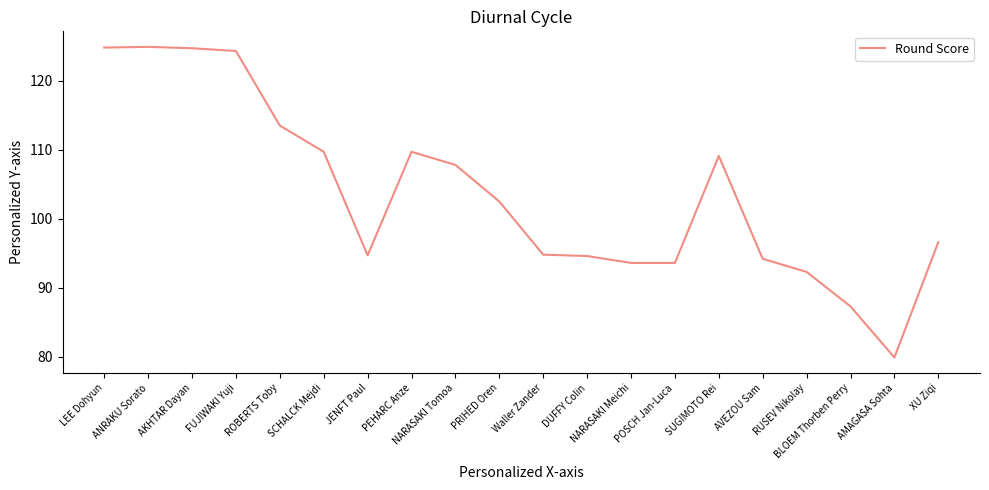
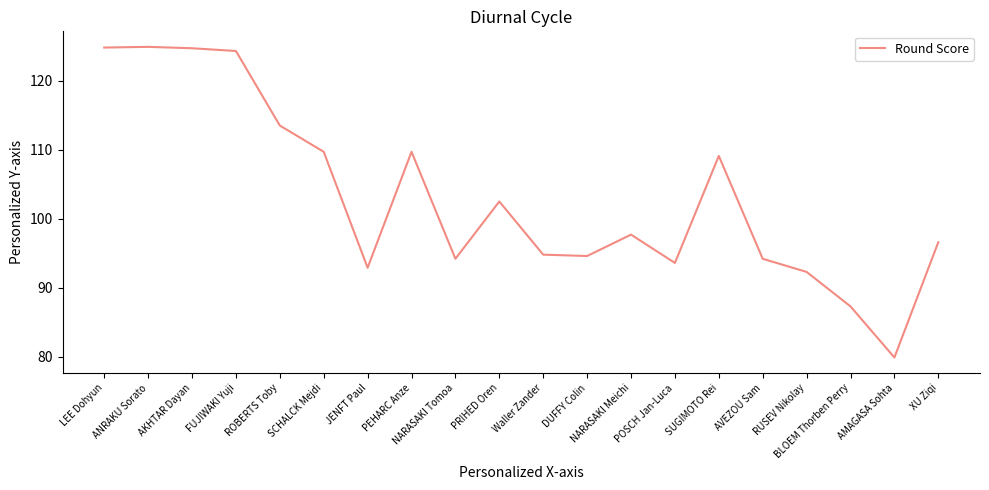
  {
    "LEE Dohyun": 125,
    "ANRAKU Sorato": 125,
    "AKHTAR Dayan": 125,
    "FUJIWAKI Yuji": 124,
    "ROBERTS Toby": 114,
    "SCHALCK Mejdi": 110,
-   "JENFT Paul": 95,
+   "JENFT Paul": 93,
    "PEHARC Anze": 110,
-   "NARASAKI Tomoa": 108,
+   "NARASAKI Tomoa": 94,
    "PRIHED Oren": 103,
    "Waller Zander": 95,
    "DUFFY Colin": 95,
-   "NARASAKI Meichi": 94,
+   "NARASAKI Meichi": 98,
    "POSCH Jan-Luca": 94,
    "SUGIMOTO Rei": 109,
    "AVEZOU Sam": 94,
    "RUSEV Nikolay": 92,
    "BLOEM Thorben Perry": 87,
    "AMAGASA Sohta": 80,
    "XU Ziqi": 97
  }
